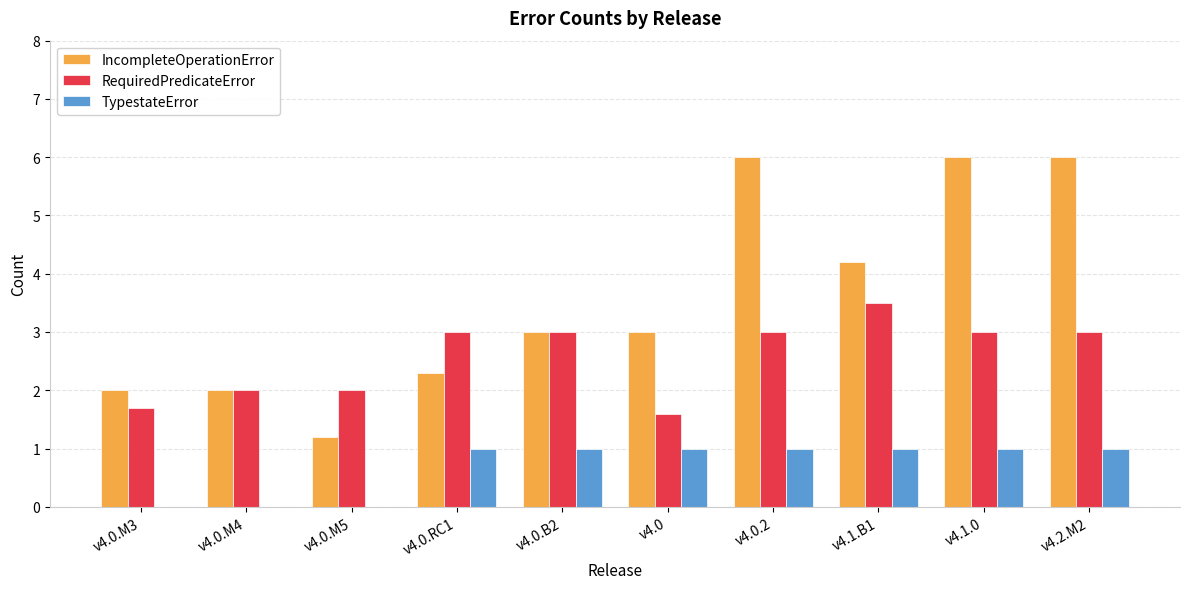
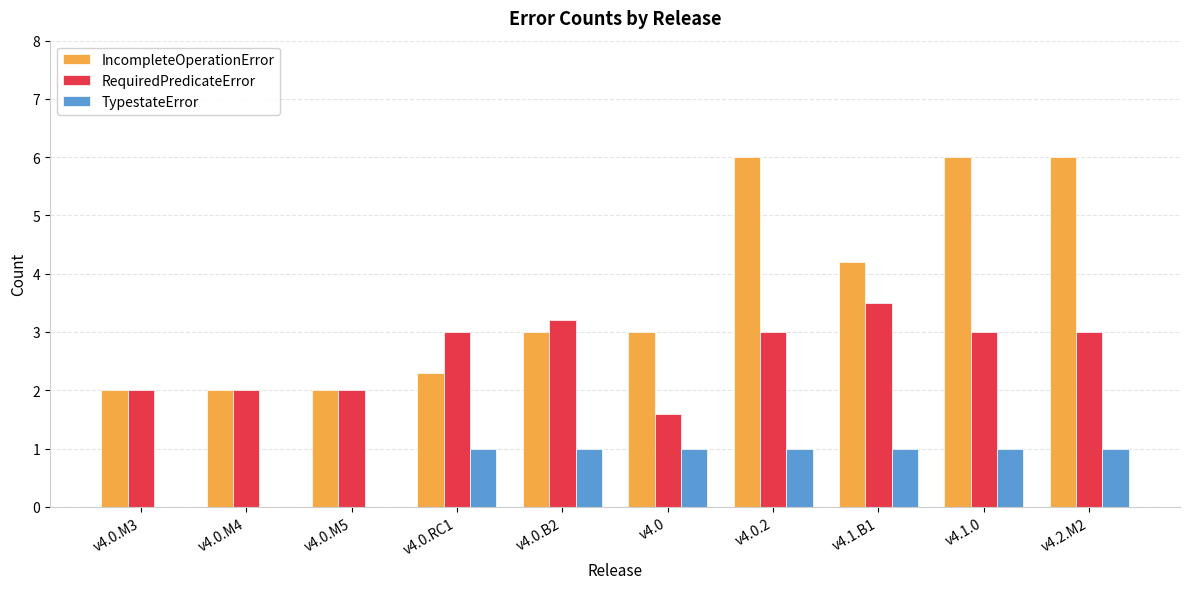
  {
    "IncompleteOperationError": {
      "v4.0.M3": 2.0,
      "v4.0.M4": 2.0,
-     "v4.0.M5": 1.2,
+     "v4.0.M5": 2.0,
      "v4.0.RC1": 2.3,
      "v4.0.B2": 3.0,
      "v4.0": 3.0,
      "v4.0.2": 6.0,
      "v4.1.B1": 4.2,
      "v4.1.0": 6.0,
      "v4.2.M2": 6.0
    },
    "RequiredPredicateError": {
-     "v4.0.M3": 1.7,
+     "v4.0.M3": 2.0,
      "v4.0.M4": 2.0,
      "v4.0.M5": 2.0,
      "v4.0.RC1": 3.0,
-     "v4.0.B2": 3.0,
+     "v4.0.B2": 3.2,
      "v4.0": 1.6,
      "v4.0.2": 3.0,
      "v4.1.B1": 3.5,
      "v4.1.0": 3.0,
      "v4.2.M2": 3.0
    },
    "TypestateError": {
      "v4.0.M3": 0.0,
      "v4.0.M4": 0.0,
      "v4.0.M5": 0.0,
      "v4.0.RC1": 1.0,
      "v4.0.B2": 1.0,
      "v4.0": 1.0,
      "v4.0.2": 1.0,
      "v4.1.B1": 1.0,
      "v4.1.0": 1.0,
      "v4.2.M2": 1.0
    }
  }
